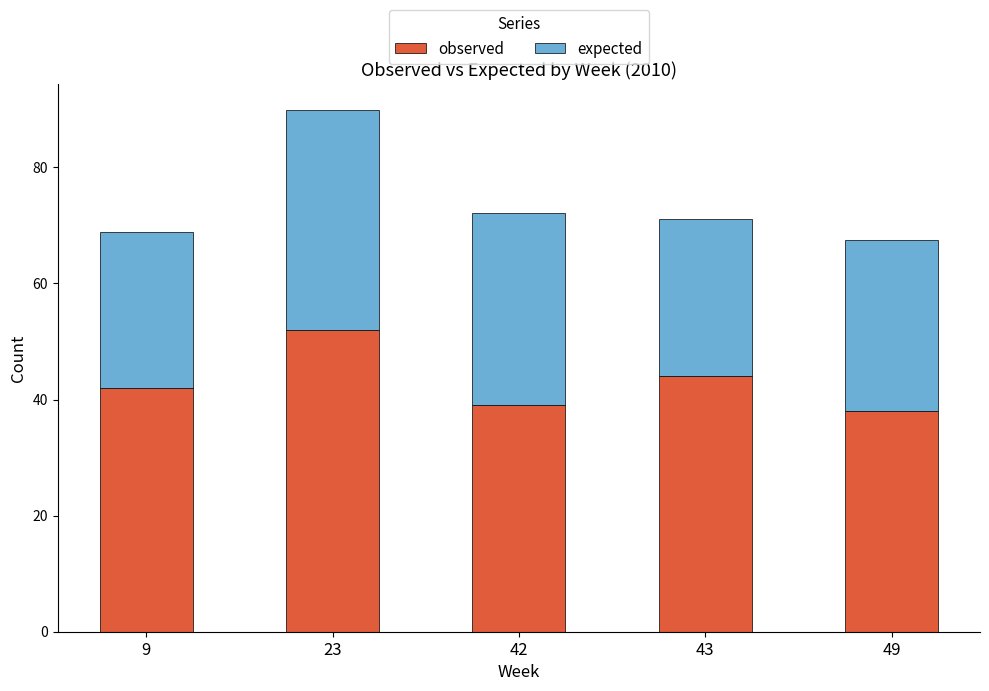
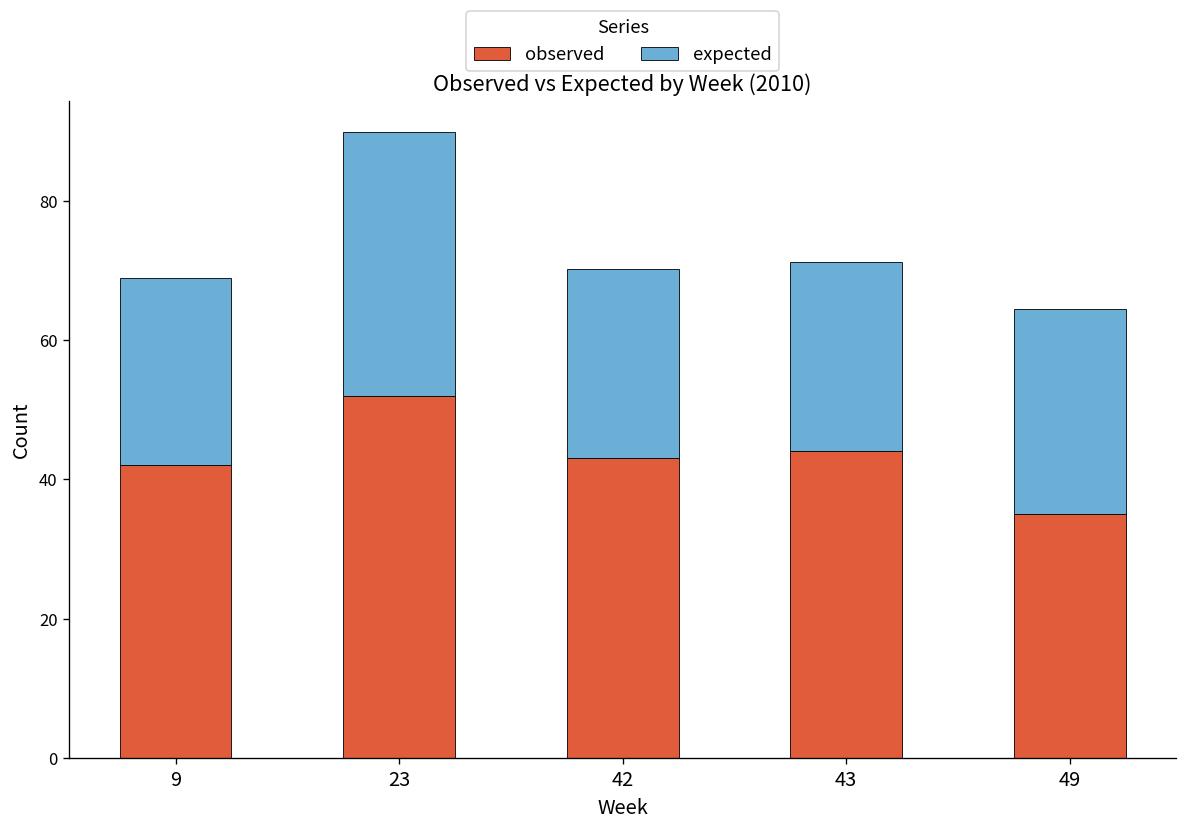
  {
    "observed": {
      "9": 42,
      "23": 52,
-     "42": 39,
+     "42": 43,
      "43": 44,
-     "49": 38
+     "49": 35
    },
    "expected": {
      "9": 27,
      "23": 38,
-     "42": 33,
+     "42": 27,
      "43": 27,
      "49": 29
    }
  }
